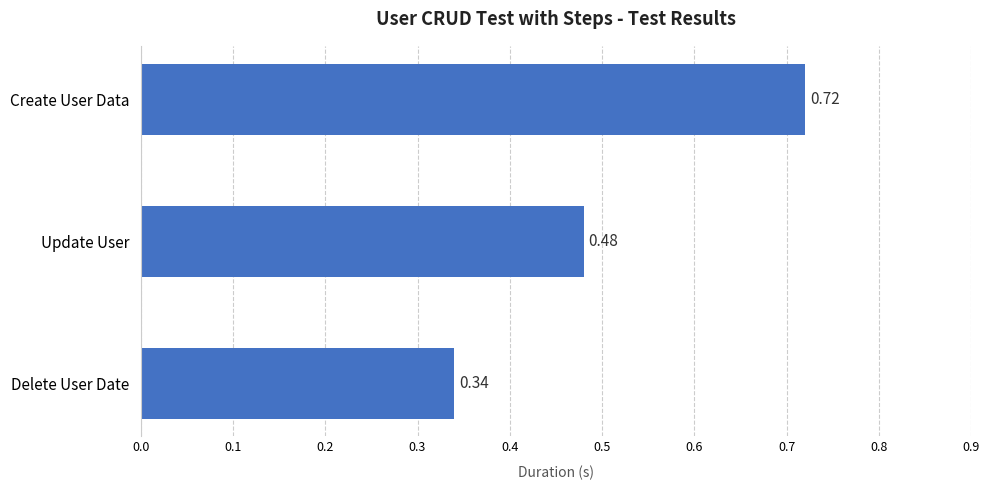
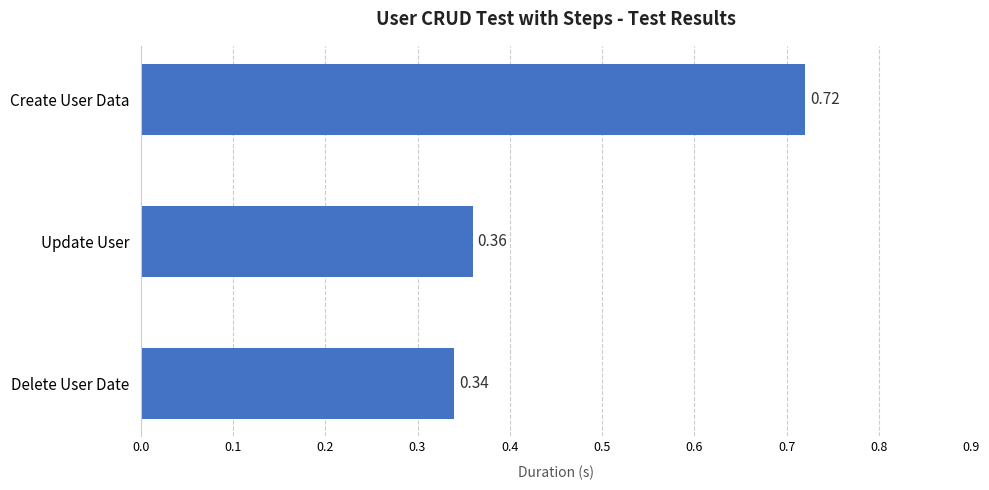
  {
    "Create User Data": 0.72,
-   "Update User": 0.48,
+   "Update User": 0.36,
    "Delete User Date": 0.34
  }
